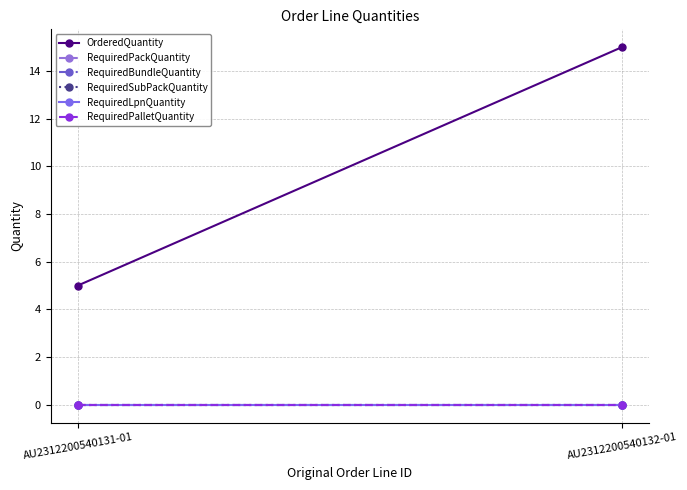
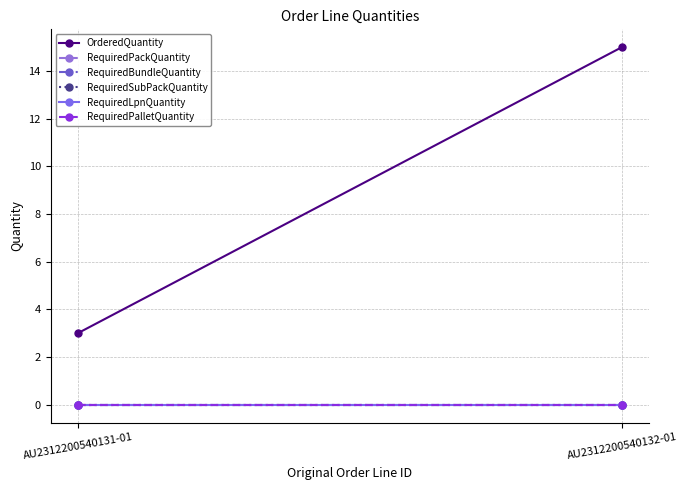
  {
    "OrderedQuantity": {
-     "AU2312200540131-01": 5,
+     "AU2312200540131-01": 3,
      "AU2312200540132-01": 15
    },
    "RequiredPalletQuantity": {
      "AU2312200540131-01": 0,
      "AU2312200540132-01": 0
    }
  }
